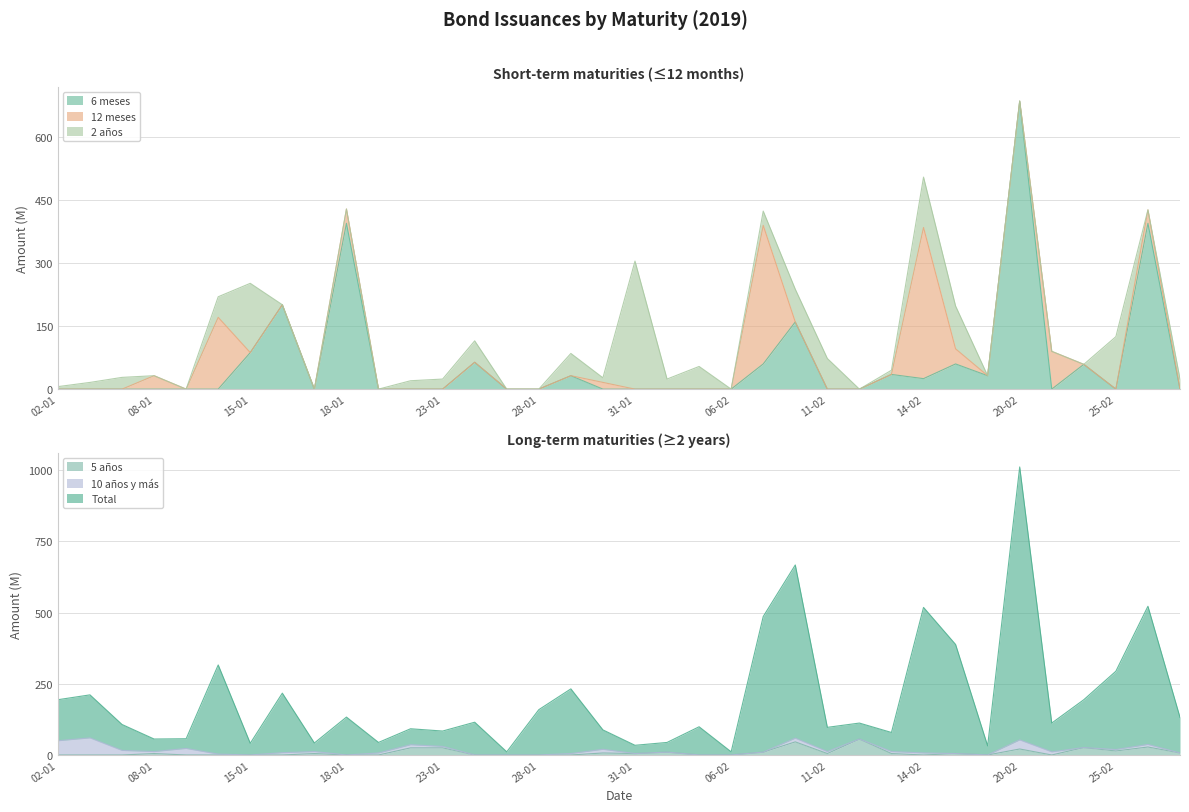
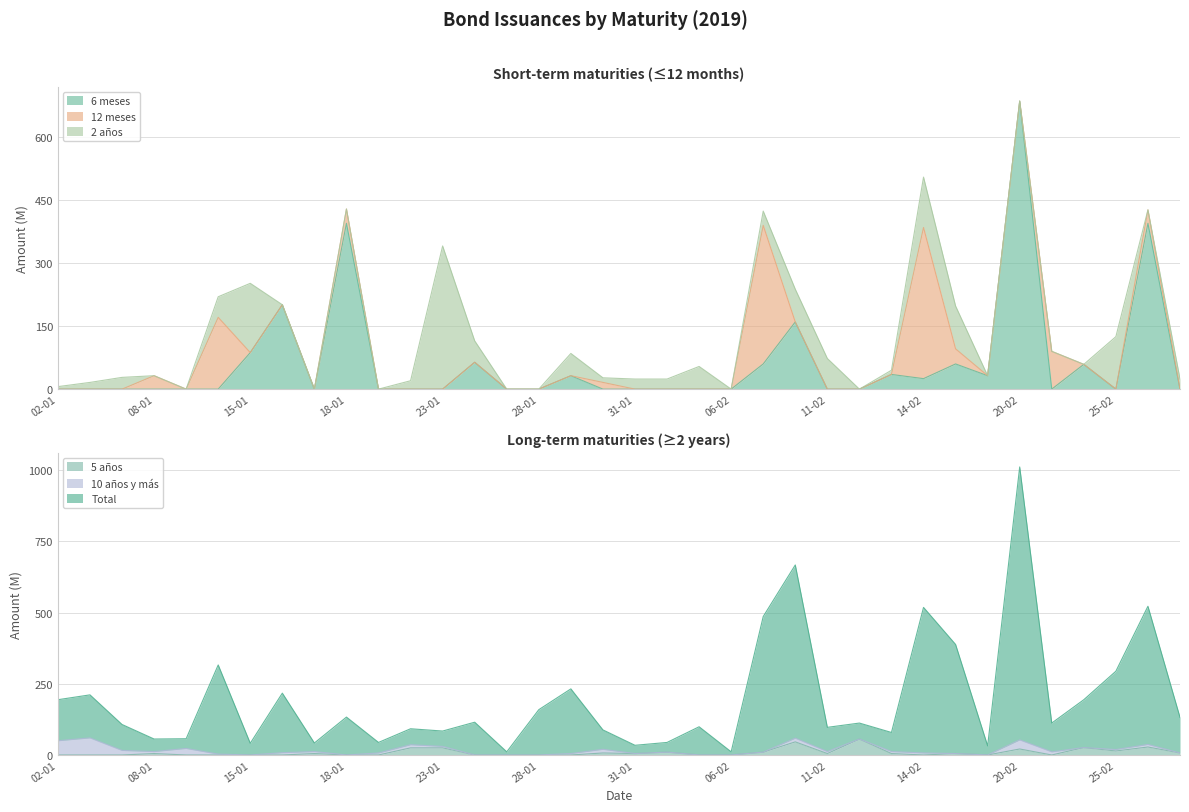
  {
    "Short-term maturities (≤12 months)": {
      "6 meses": {
        "08-01": 0,
        "18-01": 400,
        "14-02": 30
      },
      "12 meses": {
        "14-02": 360
      },
      "2 años": {
        "15-01": 170,
-       "23-01": 20,
-       "31-01": 310,
+       "23-01": 340,
+       "31-01": 20,
        "11-02": 70,
        "14-02": 120,
        "25-02": 130
      }
    },
    "Long-term maturities (≥2 years)": {
      "10 años y más": {
        "02-01": 50
      }
    }
  }
